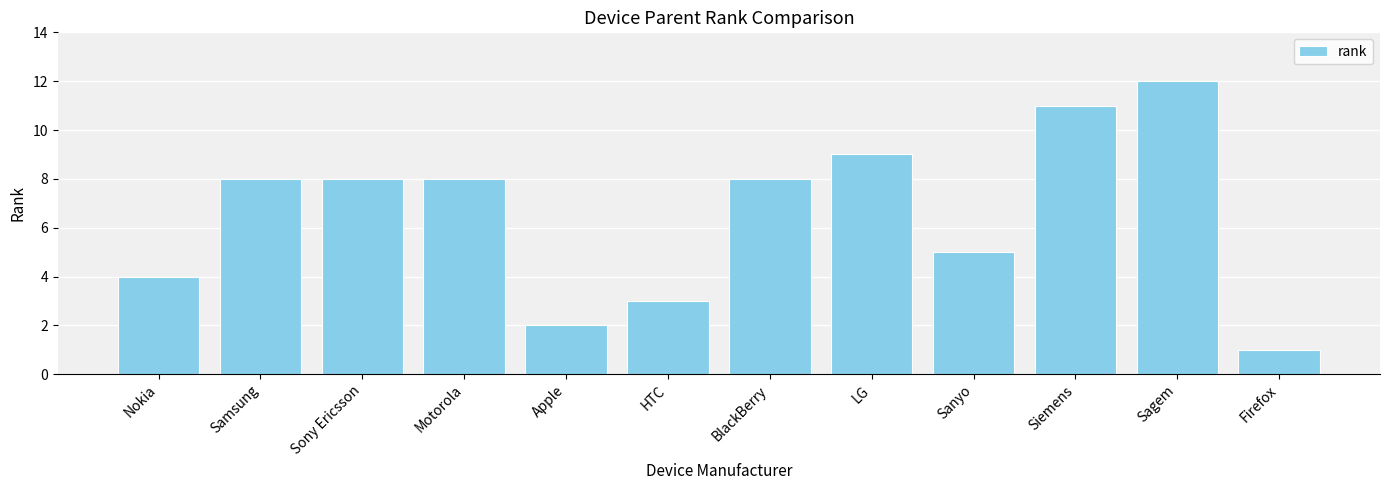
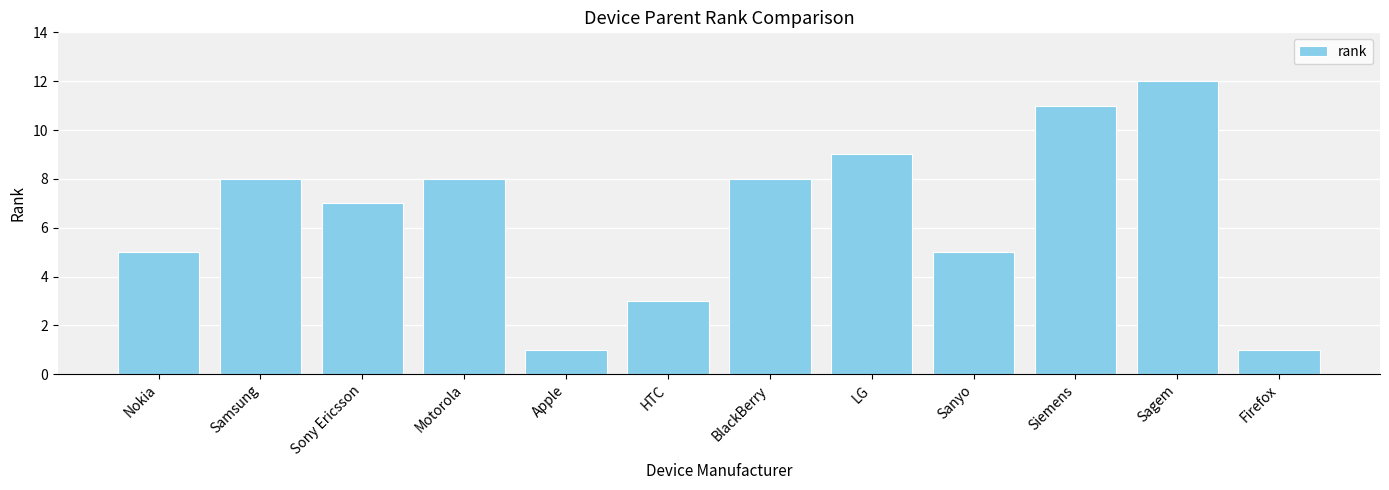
  {
-   "Nokia": 4,
+   "Nokia": 5,
    "Samsung": 8,
-   "Sony Ericsson": 8,
+   "Sony Ericsson": 7,
    "Motorola": 8,
-   "Apple": 2,
+   "Apple": 1,
    "HTC": 3,
    "BlackBerry": 8,
    "LG": 9,
    "Sanyo": 5,
    "Siemens": 11,
    "Sagem": 12,
    "Firefox": 1
  }
